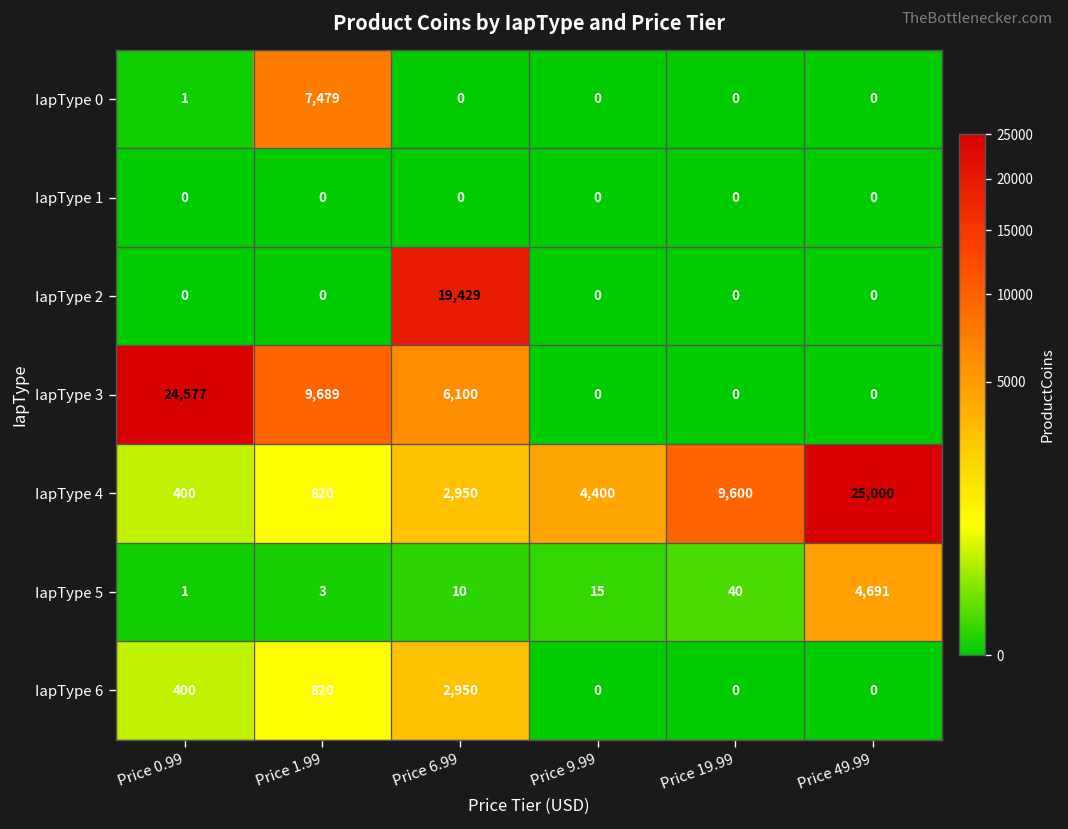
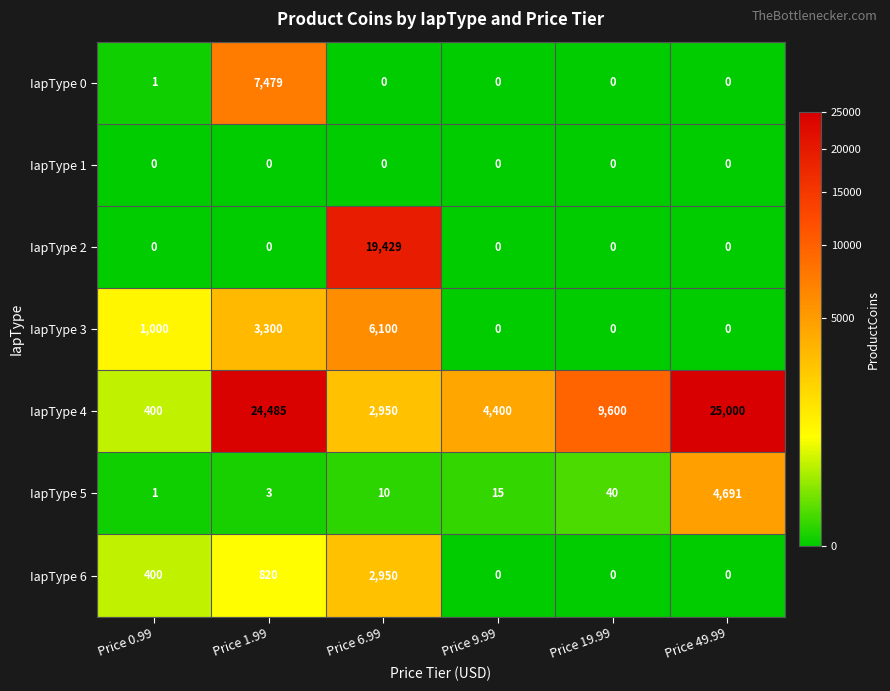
  {
    "IapType 0": {
      "Price 0.99": "1",
      "Price 1.99": "7,479",
      "Price 6.99": "0",
      "Price 9.99": "0",
      "Price 19.99": "0",
      "Price 49.99": "0"
    },
    "IapType 1": {
      "Price 0.99": "0",
      "Price 1.99": "0",
      "Price 6.99": "0",
      "Price 9.99": "0",
      "Price 19.99": "0",
      "Price 49.99": "0"
    },
    "IapType 2": {
      "Price 0.99": "0",
      "Price 1.99": "0",
      "Price 6.99": "19,429",
      "Price 9.99": "0",
      "Price 19.99": "0",
      "Price 49.99": "0"
    },
    "IapType 3": {
-     "Price 0.99": "24,577",
-     "Price 1.99": "9,689",
+     "Price 0.99": "1,000",
+     "Price 1.99": "3,300",
      "Price 6.99": "6,100",
      "Price 9.99": "0",
      "Price 19.99": "0",
      "Price 49.99": "0"
    },
    "IapType 4": {
      "Price 0.99": "400",
-     "Price 1.99": "820",
+     "Price 1.99": "24,485",
      "Price 6.99": "2,950",
      "Price 9.99": "4,400",
      "Price 19.99": "9,600",
      "Price 49.99": "25,000"
    },
    "IapType 5": {
      "Price 0.99": "1",
      "Price 1.99": "3",
      "Price 6.99": "10",
      "Price 9.99": "15",
      "Price 19.99": "40",
      "Price 49.99": "4,691"
    },
    "IapType 6": {
      "Price 0.99": "400",
      "Price 1.99": "820",
      "Price 6.99": "2,950",
      "Price 9.99": "0",
      "Price 19.99": "0",
      "Price 49.99": "0"
    }
  }
